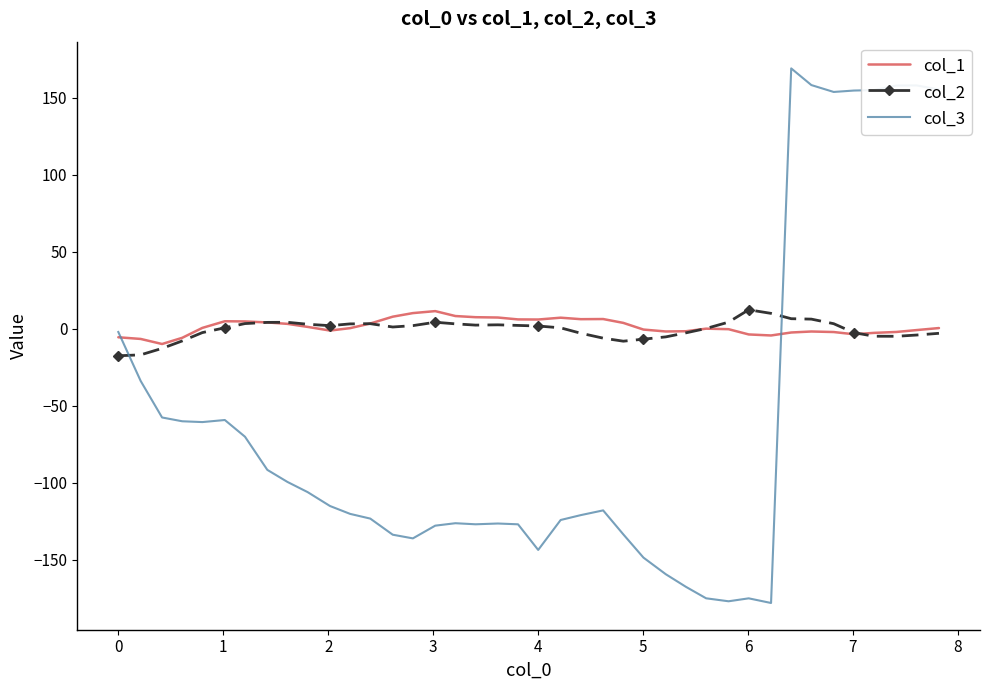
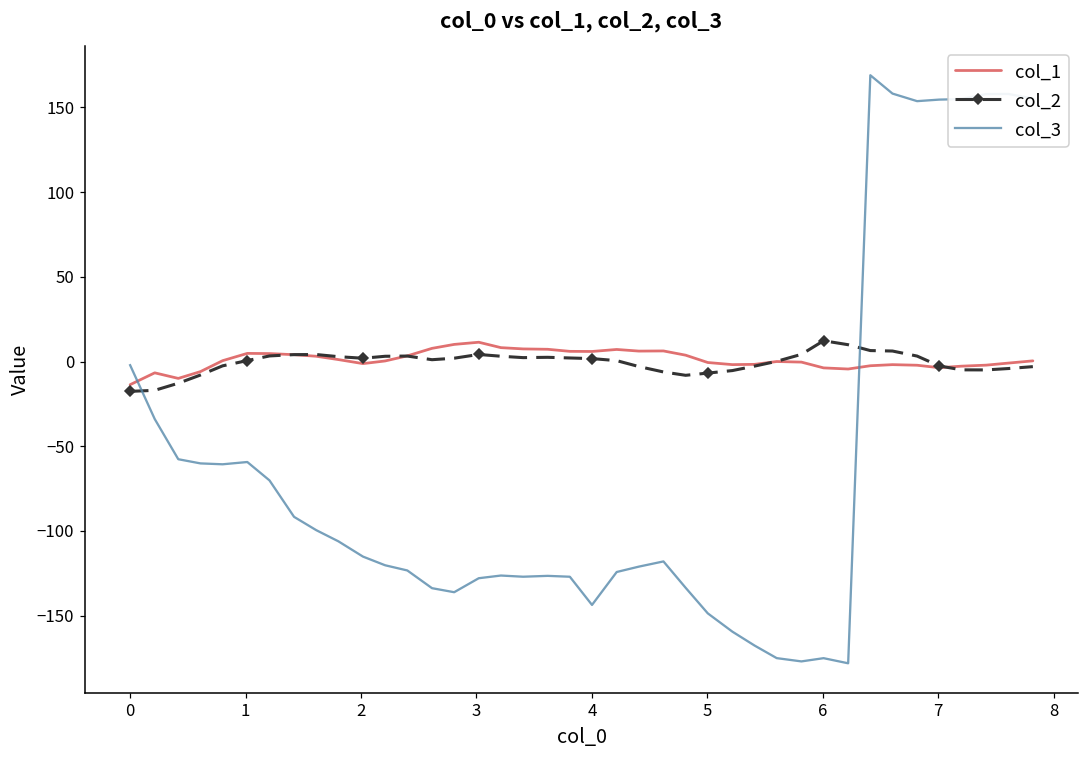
  {
    "col_1": {
-     "0": -6,
+     "0": -14,
      "4": 6
    },
    "col_2": {
      "0": -18,
      "4": 2
    },
    "col_3": {
      "0": -2,
      "4": -144
    }
  }
